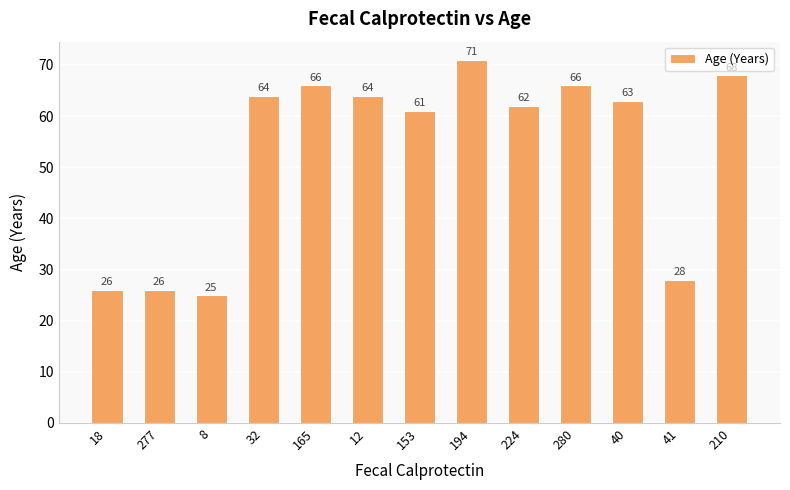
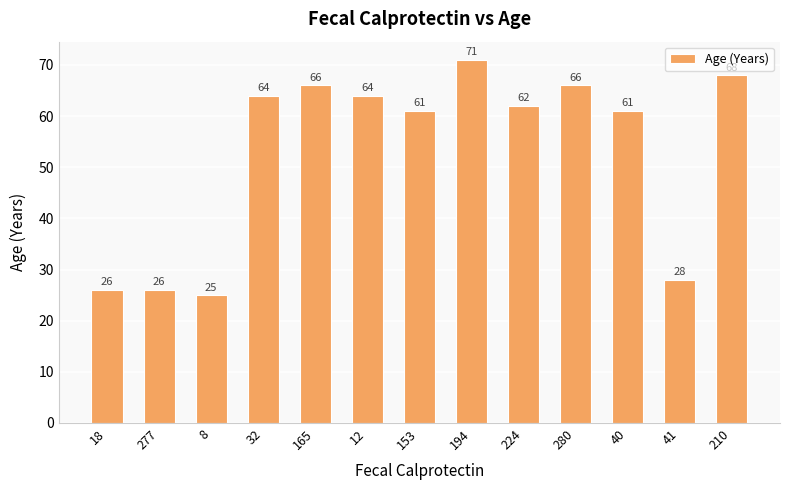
  {
    "18": 26,
    "277": 26,
    "8": 25,
    "32": 64,
    "165": 66,
    "12": 64,
    "153": 61,
    "194": 71,
    "224": 62,
    "280": 66,
-   "40": 63,
+   "40": 61,
    "41": 28
  }
